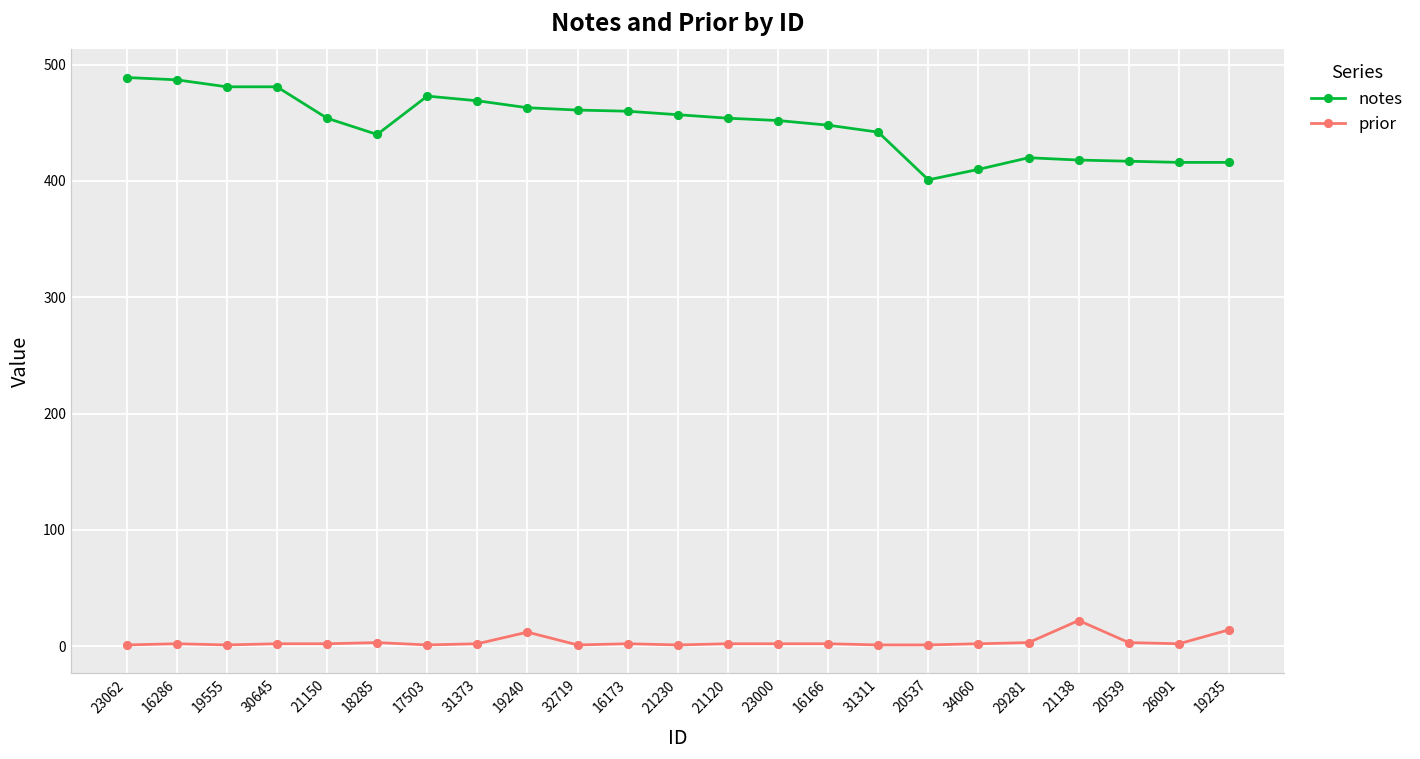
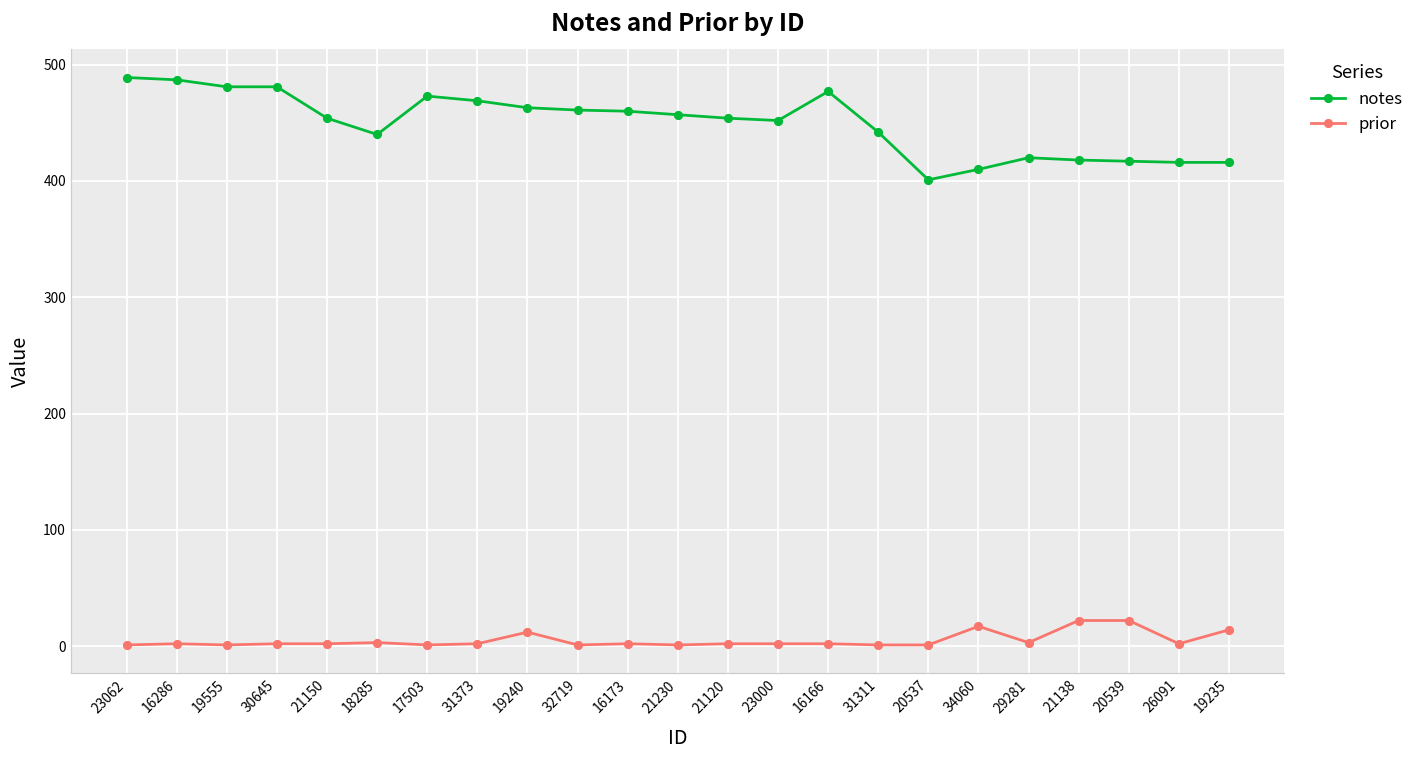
  {
    "notes": {
      "23062": 489,
      "16286": 487,
      "19555": 481,
      "30645": 481,
      "21150": 454,
      "18285": 440,
      "17503": 473,
      "31373": 469,
      "19240": 463,
      "32719": 461,
      "16173": 460,
      "21230": 457,
      "21120": 454,
      "23000": 452,
-     "16166": 448,
+     "16166": 477,
      "31311": 442,
      "20537": 401,
      "34060": 410,
      "29281": 420,
      "21138": 418,
      "20539": 417,
      "26091": 416,
      "19235": 416
    },
    "prior": {
      "23062": 1,
      "16286": 2,
      "19555": 1,
      "30645": 2,
      "21150": 2,
      "18285": 3,
      "17503": 1,
      "31373": 2,
      "19240": 12,
      "32719": 1,
      "16173": 2,
      "21230": 1,
      "21120": 2,
      "23000": 2,
      "16166": 2,
      "31311": 1,
      "20537": 1,
-     "34060": 2,
+     "34060": 17,
      "29281": 3,
      "21138": 22,
-     "20539": 3,
+     "20539": 22,
      "26091": 2,
      "19235": 14
    }
  }
